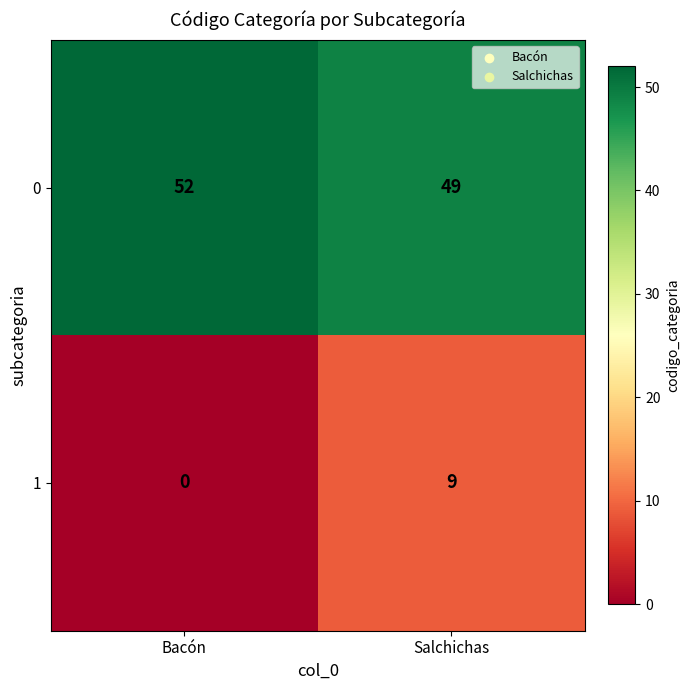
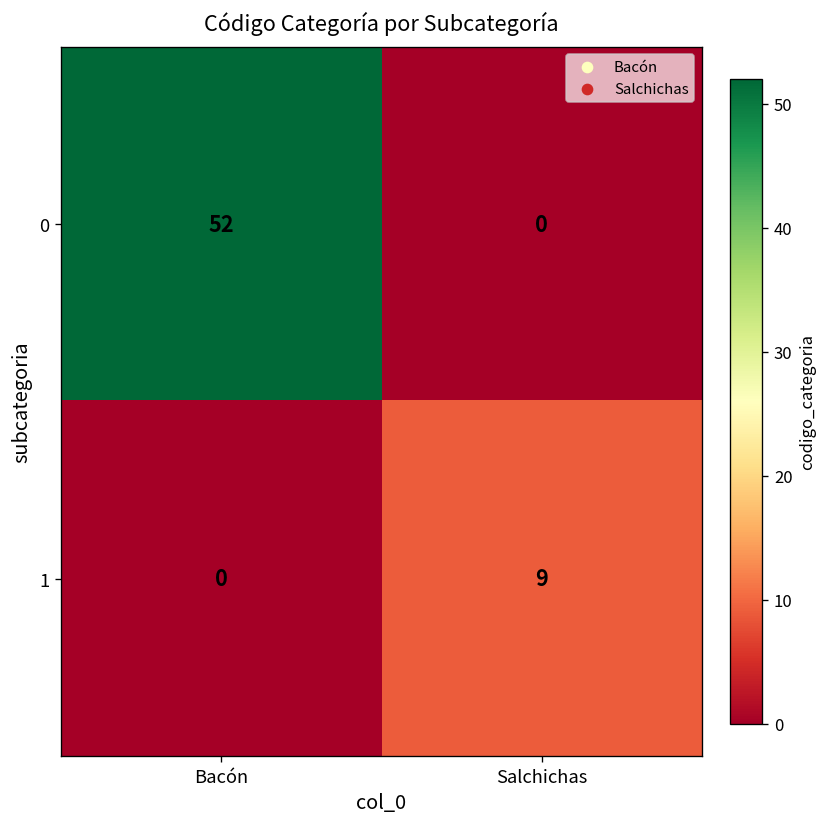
  {
    "0": {
      "Bacón": 52,
-     "Salchichas": 49
+     "Salchichas": 0
    },
    "1": {
      "Bacón": 0,
      "Salchichas": 9
    }
  }
